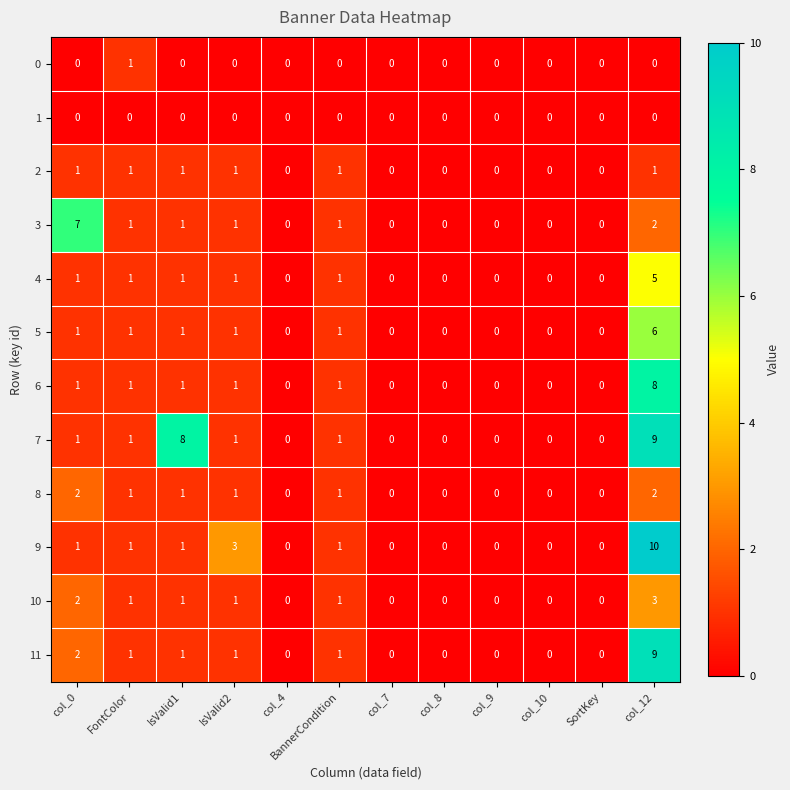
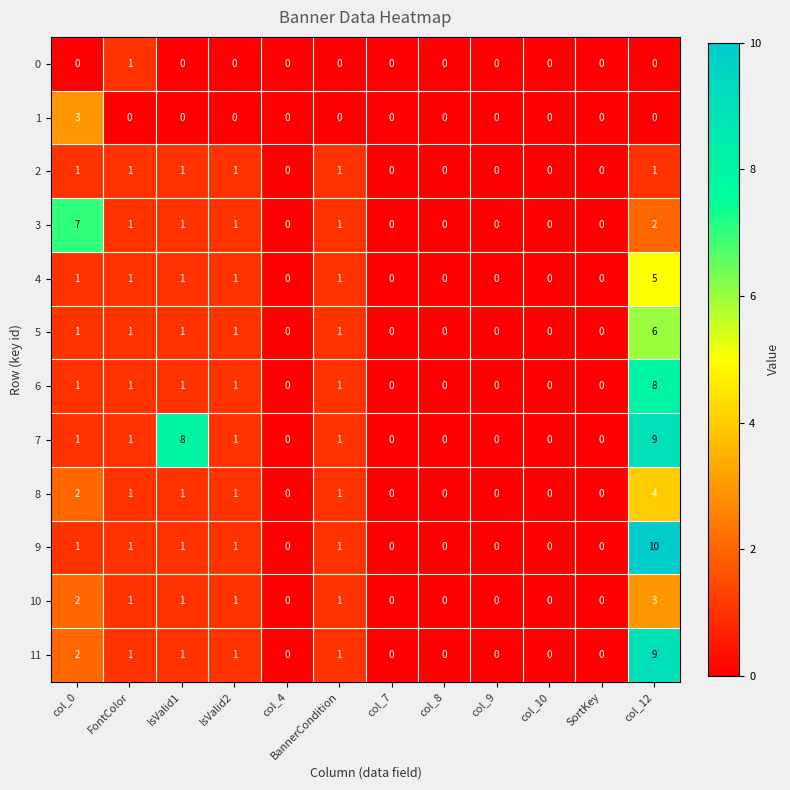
  {
    "0": {
      "col_0": 0,
      "FontColor": 1,
      "IsValid1": 0,
      "IsValid2": 0,
      "col_4": 0,
      "BannerCondition": 0,
      "col_7": 0,
      "col_8": 0,
      "col_9": 0,
      "col_10": 0,
      "SortKey": 0,
      "col_12": 0
    },
    "1": {
-     "col_0": 0,
+     "col_0": 3,
      "FontColor": 0,
      "IsValid1": 0,
      "IsValid2": 0,
      "col_4": 0,
      "BannerCondition": 0,
      "col_7": 0,
      "col_8": 0,
      "col_9": 0,
      "col_10": 0,
      "SortKey": 0,
      "col_12": 0
    },
    "2": {
      "col_0": 1,
      "FontColor": 1,
      "IsValid1": 1,
      "IsValid2": 1,
      "col_4": 0,
      "BannerCondition": 1,
      "col_7": 0,
      "col_8": 0,
      "col_9": 0,
      "col_10": 0,
      "SortKey": 0,
      "col_12": 1
    },
    "3": {
      "col_0": 7,
      "FontColor": 1,
      "IsValid1": 1,
      "IsValid2": 1,
      "col_4": 0,
      "BannerCondition": 1,
      "col_7": 0,
      "col_8": 0,
      "col_9": 0,
      "col_10": 0,
      "SortKey": 0,
      "col_12": 2
    },
    "4": {
      "col_0": 1,
      "FontColor": 1,
      "IsValid1": 1,
      "IsValid2": 1,
      "col_4": 0,
      "BannerCondition": 1,
      "col_7": 0,
      "col_8": 0,
      "col_9": 0,
      "col_10": 0,
      "SortKey": 0,
      "col_12": 5
    },
    "5": {
      "col_0": 1,
      "FontColor": 1,
      "IsValid1": 1,
      "IsValid2": 1,
      "col_4": 0,
      "BannerCondition": 1,
      "col_7": 0,
      "col_8": 0,
      "col_9": 0,
      "col_10": 0,
      "SortKey": 0,
      "col_12": 6
    },
    "6": {
      "col_0": 1,
      "FontColor": 1,
      "IsValid1": 1,
      "IsValid2": 1,
      "col_4": 0,
      "BannerCondition": 1,
      "col_7": 0,
      "col_8": 0,
      "col_9": 0,
      "col_10": 0,
      "SortKey": 0,
      "col_12": 8
    },
    "7": {
      "col_0": 1,
      "FontColor": 1,
      "IsValid1": 8,
      "IsValid2": 1,
      "col_4": 0,
      "BannerCondition": 1,
      "col_7": 0,
      "col_8": 0,
      "col_9": 0,
      "col_10": 0,
      "SortKey": 0,
      "col_12": 9
    },
    "8": {
      "col_0": 2,
      "FontColor": 1,
      "IsValid1": 1,
      "IsValid2": 1,
      "col_4": 0,
      "BannerCondition": 1,
      "col_7": 0,
      "col_8": 0,
      "col_9": 0,
      "col_10": 0,
      "SortKey": 0,
-     "col_12": 2
+     "col_12": 4
    },
    "9": {
      "col_0": 1,
      "FontColor": 1,
      "IsValid1": 1,
-     "IsValid2": 3,
+     "IsValid2": 1,
      "col_4": 0,
      "BannerCondition": 1,
      "col_7": 0,
      "col_8": 0,
      "col_9": 0,
      "col_10": 0,
      "SortKey": 0,
      "col_12": 10
    },
    "10": {
      "col_0": 2,
      "FontColor": 1,
      "IsValid1": 1,
      "IsValid2": 1,
      "col_4": 0,
      "BannerCondition": 1,
      "col_7": 0,
      "col_8": 0,
      "col_9": 0,
      "col_10": 0,
      "SortKey": 0,
      "col_12": 3
    },
    "11": {
      "col_0": 2,
      "FontColor": 1,
      "IsValid1": 1,
      "IsValid2": 1,
      "col_4": 0,
      "BannerCondition": 1,
      "col_7": 0,
      "col_8": 0,
      "col_9": 0,
      "col_10": 0,
      "SortKey": 0,
      "col_12": 9
    }
  }
